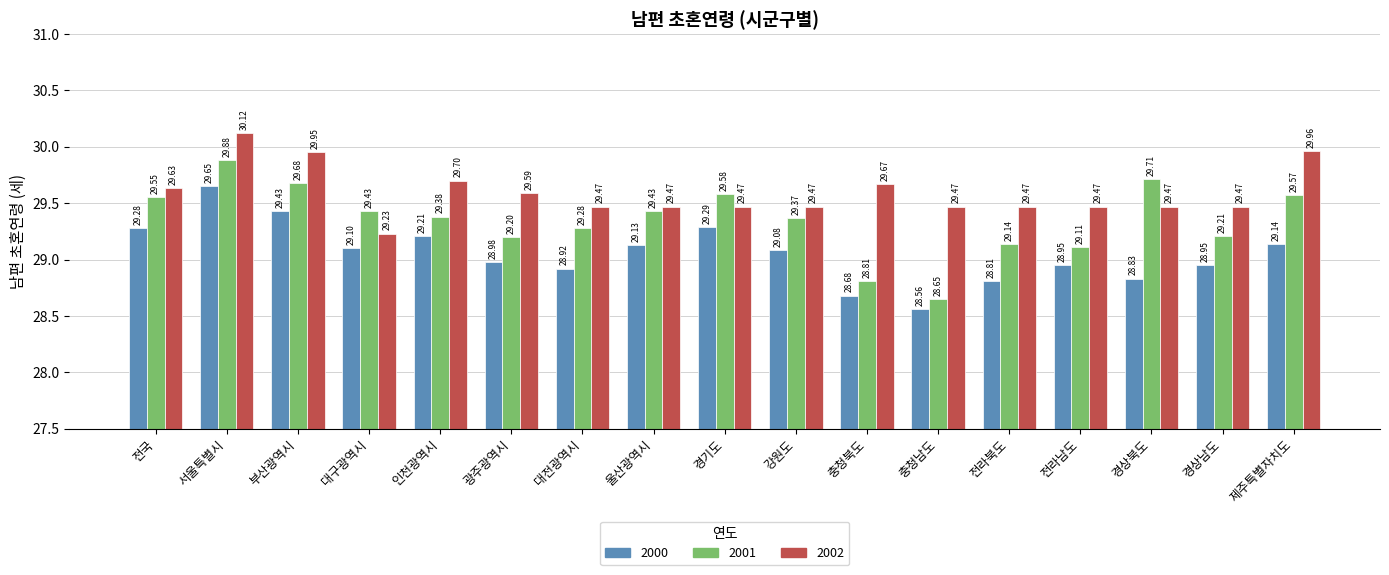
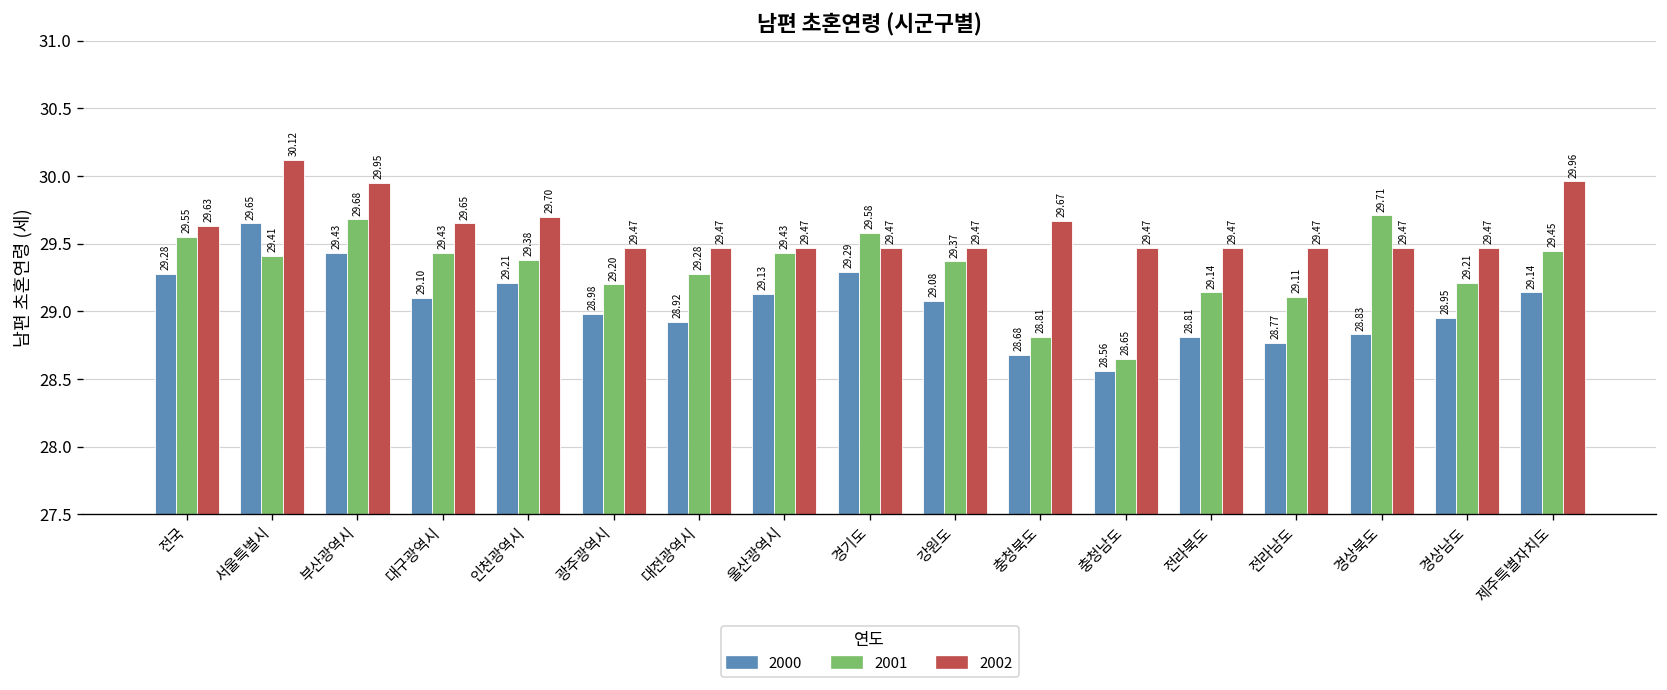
  {
    "2000": {
      "전국": 29.28,
      "서울특별시": 29.65,
      "부산광역시": 29.43,
      "대구광역시": 29.10,
      "인천광역시": 29.21,
      "광주광역시": 28.98,
      "대전광역시": 28.92,
      "울산광역시": 29.13,
      "경기도": 29.29,
      "강원도": 29.08,
      "충청북도": 28.68,
      "충청남도": 28.56,
      "전라북도": 28.81,
-     "전라남도": 28.95,
+     "전라남도": 28.77,
      "경상북도": 28.83,
      "경상남도": 28.95,
      "제주특별자치도": 29.14
    },
    "2001": {
      "전국": 29.55,
-     "서울특별시": 29.88,
+     "서울특별시": 29.41,
      "부산광역시": 29.68,
      "대구광역시": 29.43,
      "인천광역시": 29.38,
      "광주광역시": 29.20,
      "대전광역시": 29.28,
      "울산광역시": 29.43,
      "경기도": 29.58,
      "강원도": 29.37,
      "충청북도": 28.81,
      "충청남도": 28.65,
      "전라북도": 29.14,
      "전라남도": 29.11,
      "경상북도": 29.71,
      "경상남도": 29.21,
-     "제주특별자치도": 29.57
+     "제주특별자치도": 29.45
    },
    "2002": {
      "전국": 29.63,
      "서울특별시": 30.12,
      "부산광역시": 29.95,
-     "대구광역시": 29.23,
+     "대구광역시": 29.65,
      "인천광역시": 29.70,
-     "광주광역시": 29.59,
+     "광주광역시": 29.47,
      "대전광역시": 29.47,
      "울산광역시": 29.47,
      "경기도": 29.47,
      "강원도": 29.47,
      "충청북도": 29.67,
      "충청남도": 29.47,
      "전라북도": 29.47,
      "전라남도": 29.47,
      "경상북도": 29.47,
      "경상남도": 29.47,
      "제주특별자치도": 29.96
    }
  }
